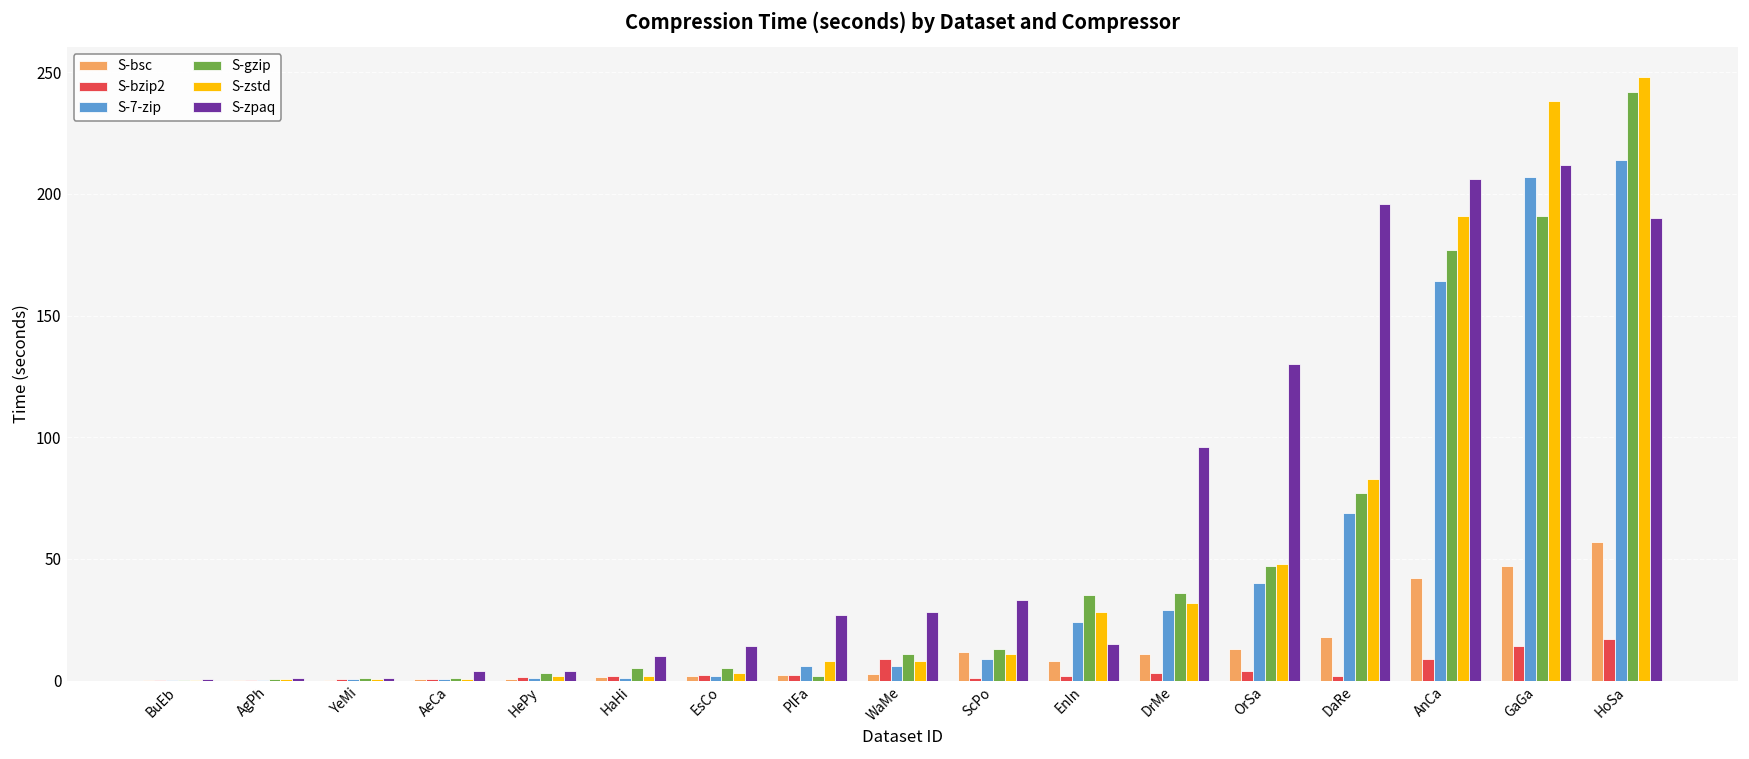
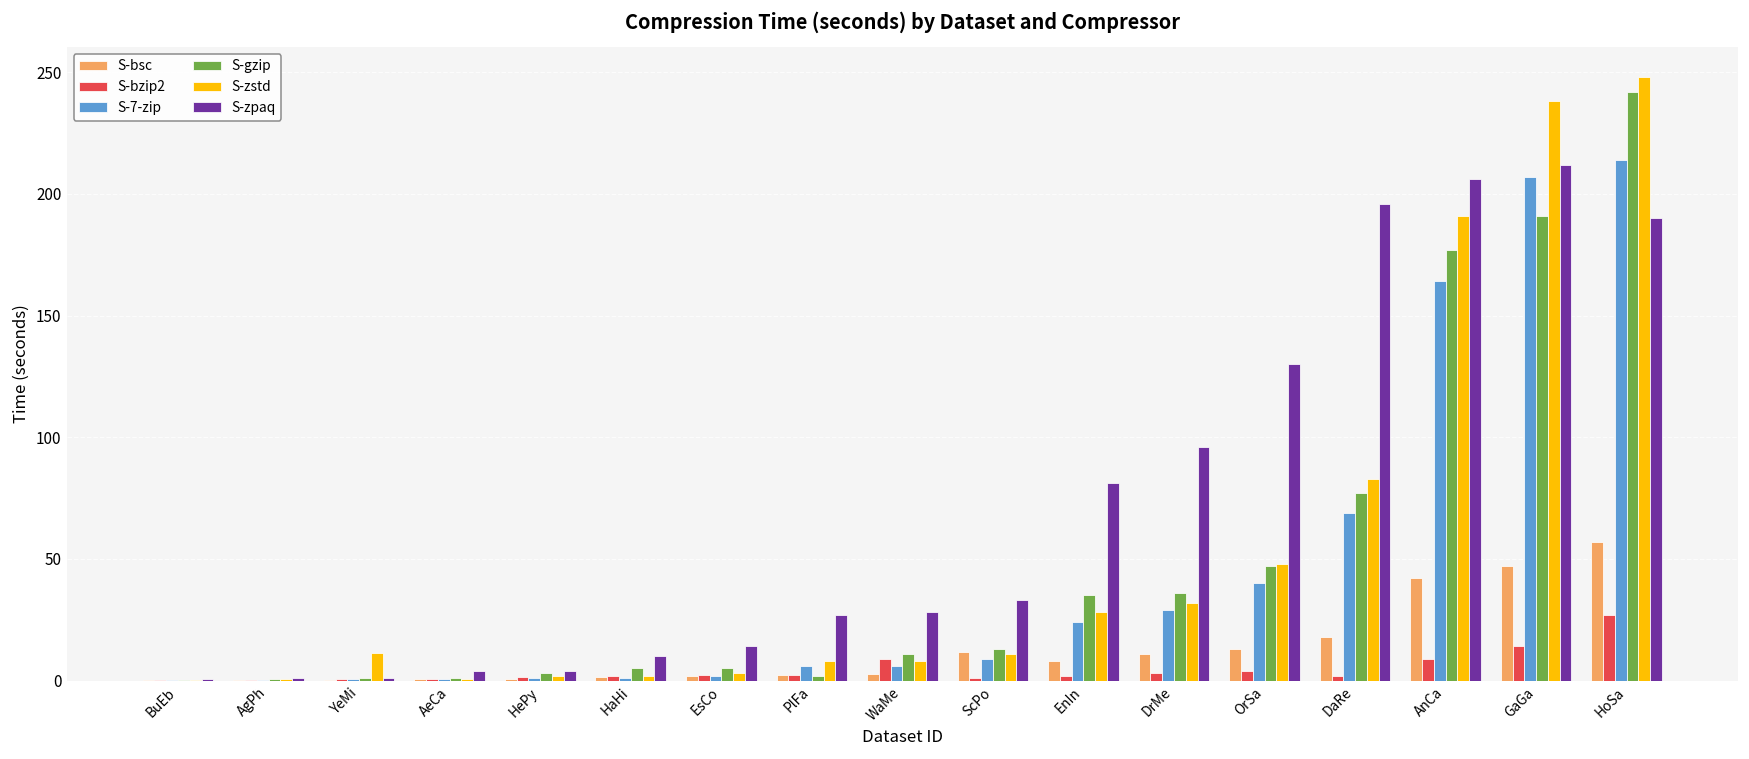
  {
    "S-bsc": {
      "HaHi": 1,
      "EsCo": 2,
      "PlFa": 2,
      "WaMe": 3,
      "ScPo": 12,
      "EnIn": 8,
      "DrMe": 11,
      "OrSa": 13,
      "DaRe": 18,
      "AnCa": 42,
      "GaGa": 47,
      "HoSa": 57
    },
    "S-bzip2": {
      "HePy": 2,
      "HaHi": 2,
      "EsCo": 2,
      "PlFa": 2,
      "WaMe": 9,
      "EnIn": 2,
      "DrMe": 3,
      "OrSa": 4,
      "DaRe": 2,
      "AnCa": 9,
      "GaGa": 14,
-     "HoSa": 17
+     "HoSa": 27
    },
    "S-7-zip": {
      "EsCo": 2,
      "PlFa": 6,
      "WaMe": 6,
      "ScPo": 9,
      "EnIn": 24,
      "DrMe": 29,
      "OrSa": 40,
      "DaRe": 69,
      "AnCa": 164,
      "GaGa": 207,
      "HoSa": 214
    },
    "S-gzip": {
      "HePy": 3,
      "HaHi": 5,
      "EsCo": 5,
      "PlFa": 2,
      "WaMe": 11,
      "ScPo": 13,
      "EnIn": 35,
      "DrMe": 36,
      "OrSa": 47,
      "DaRe": 77,
      "AnCa": 177,
      "GaGa": 191,
      "HoSa": 242
    },
    "S-zstd": {
-     "YeMi": 1,
+     "YeMi": 11,
      "HePy": 2,
      "HaHi": 2,
      "EsCo": 3,
      "PlFa": 8,
      "WaMe": 8,
      "ScPo": 11,
      "EnIn": 28,
      "DrMe": 32,
      "OrSa": 48,
      "DaRe": 83,
      "AnCa": 191,
      "GaGa": 238,
      "HoSa": 248
    },
    "S-zpaq": {
      "AeCa": 4,
      "HePy": 4,
      "HaHi": 10,
      "EsCo": 14,
      "PlFa": 27,
      "WaMe": 28,
      "ScPo": 33,
-     "EnIn": 15,
+     "EnIn": 81,
      "DrMe": 96,
      "OrSa": 130,
      "DaRe": 196,
      "AnCa": 206,
      "GaGa": 212,
      "HoSa": 190
    }
  }
